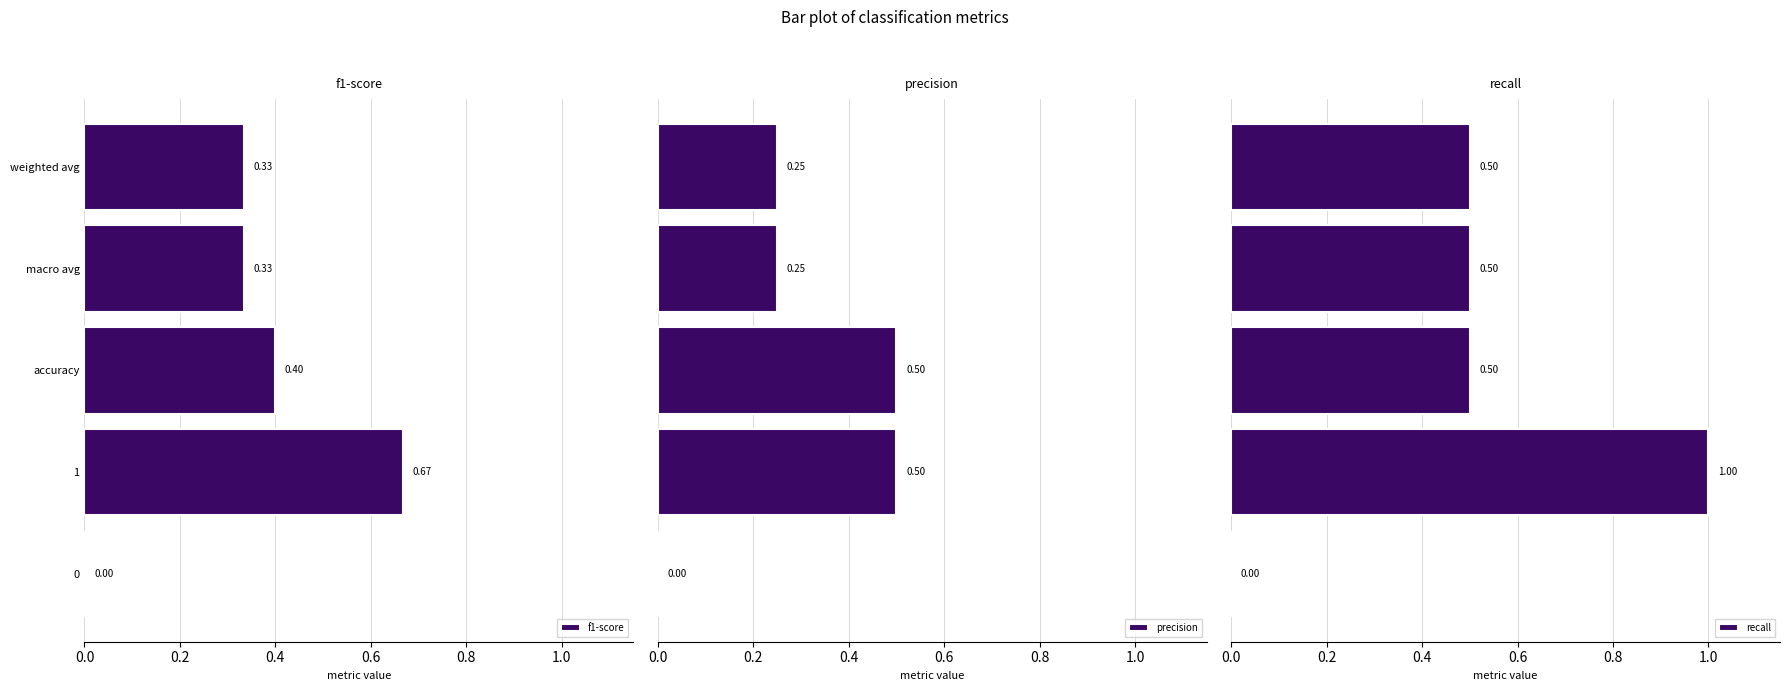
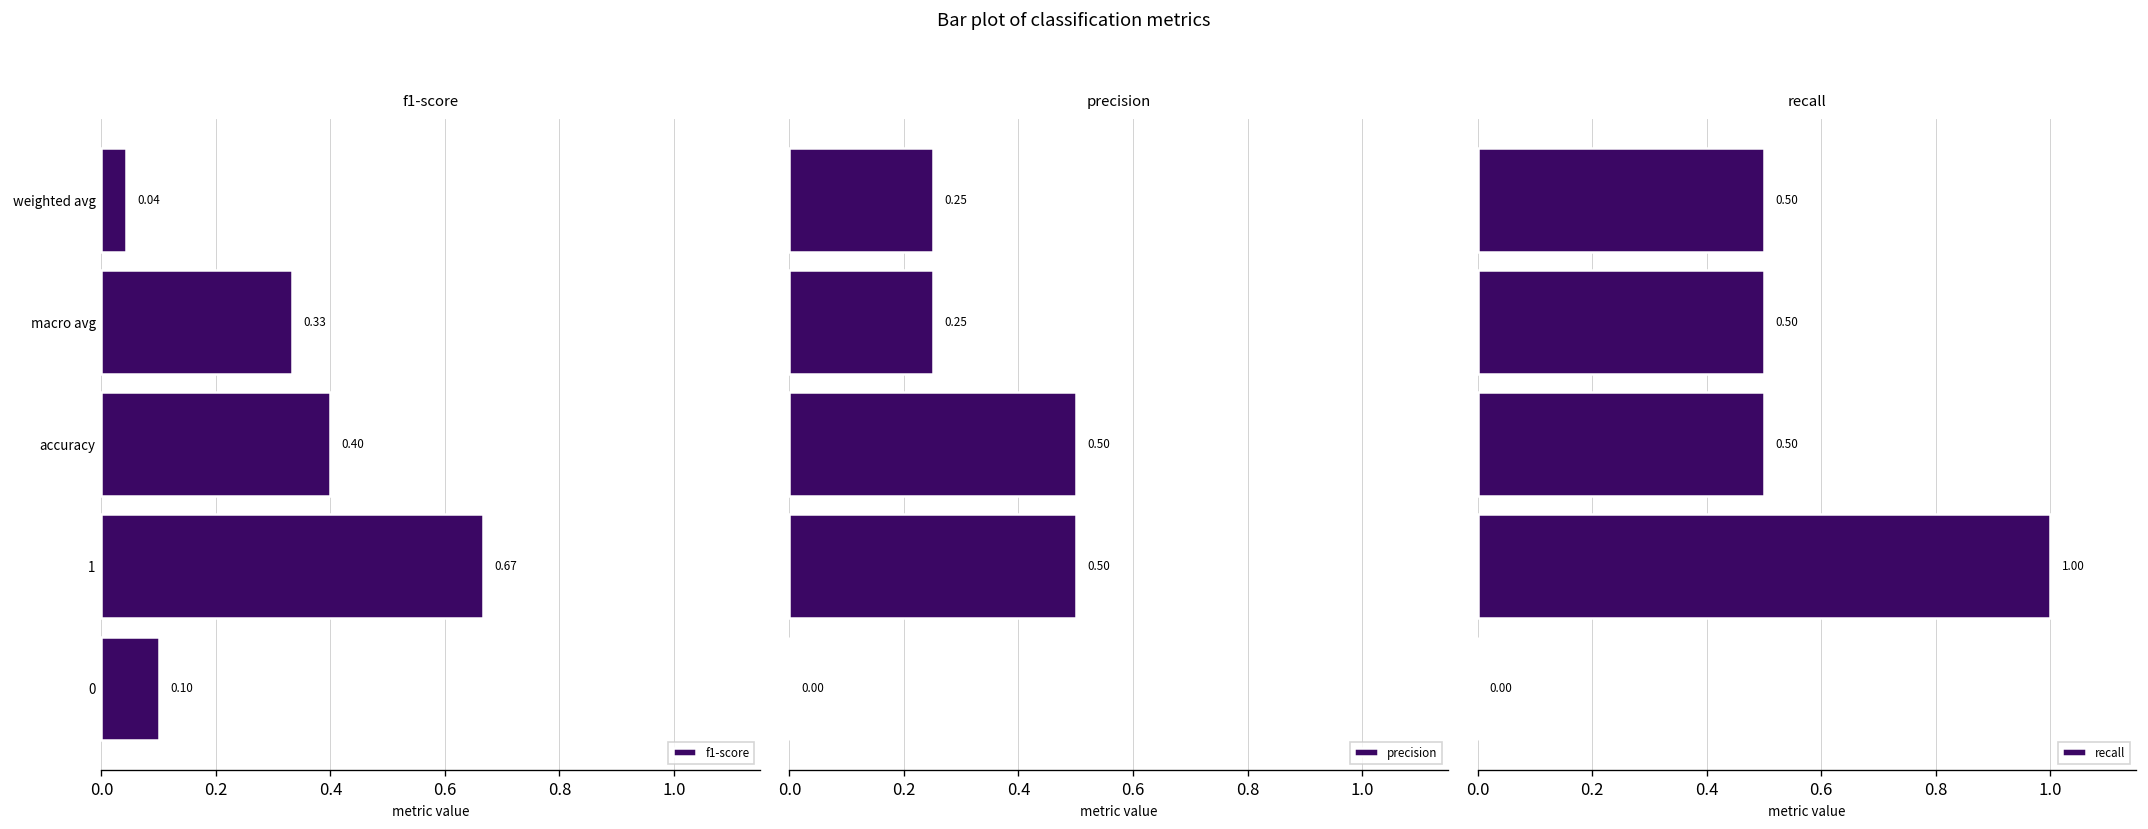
  {
    "f1-score": {
-     "weighted avg": 0.33,
+     "weighted avg": 0.04,
      "macro avg": 0.33,
      "accuracy": 0.40,
      "1": 0.67,
-     "0": 0.00
+     "0": 0.10
    }
  }
